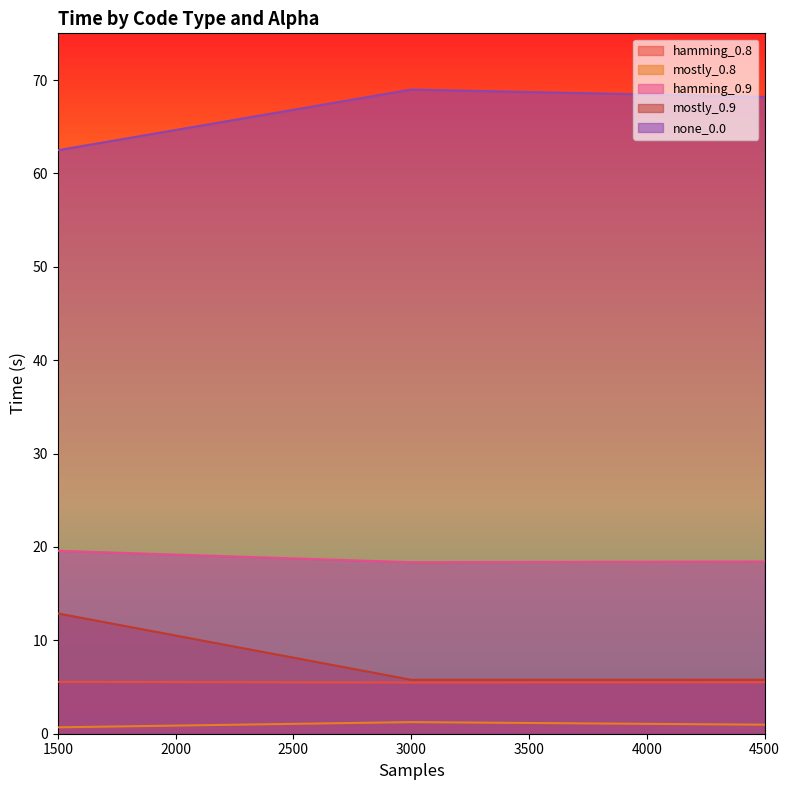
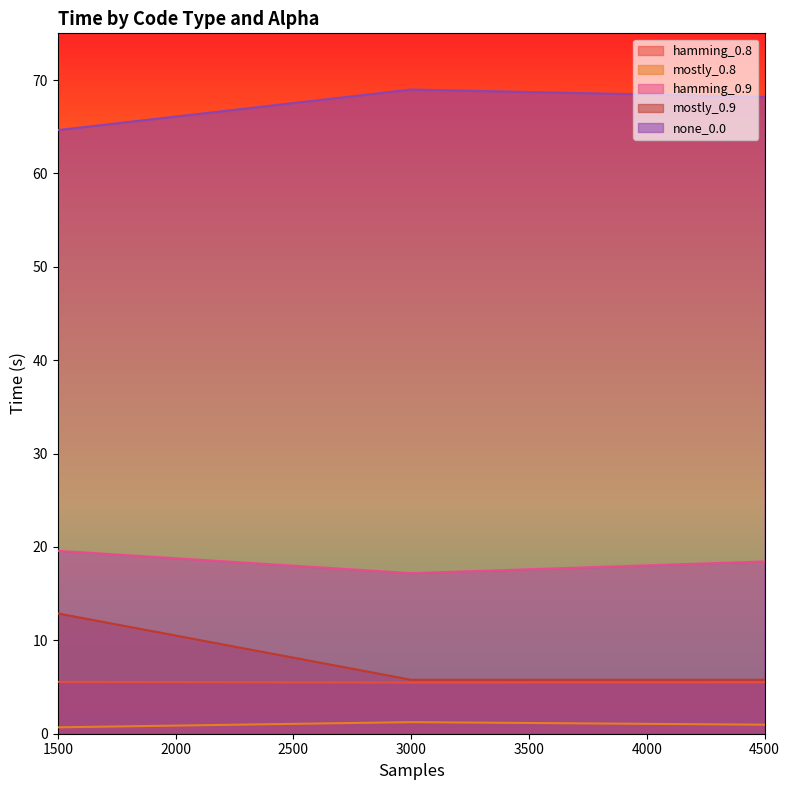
  {
    "hamming_0.9": {
      "1500": 20,
-     "3000": 18,
+     "3000": 17,
      "4500": 18
    },
    "none_0.0": {
-     "1500": 62,
+     "1500": 65,
      "3000": 69,
      "4500": 68
    }
  }
